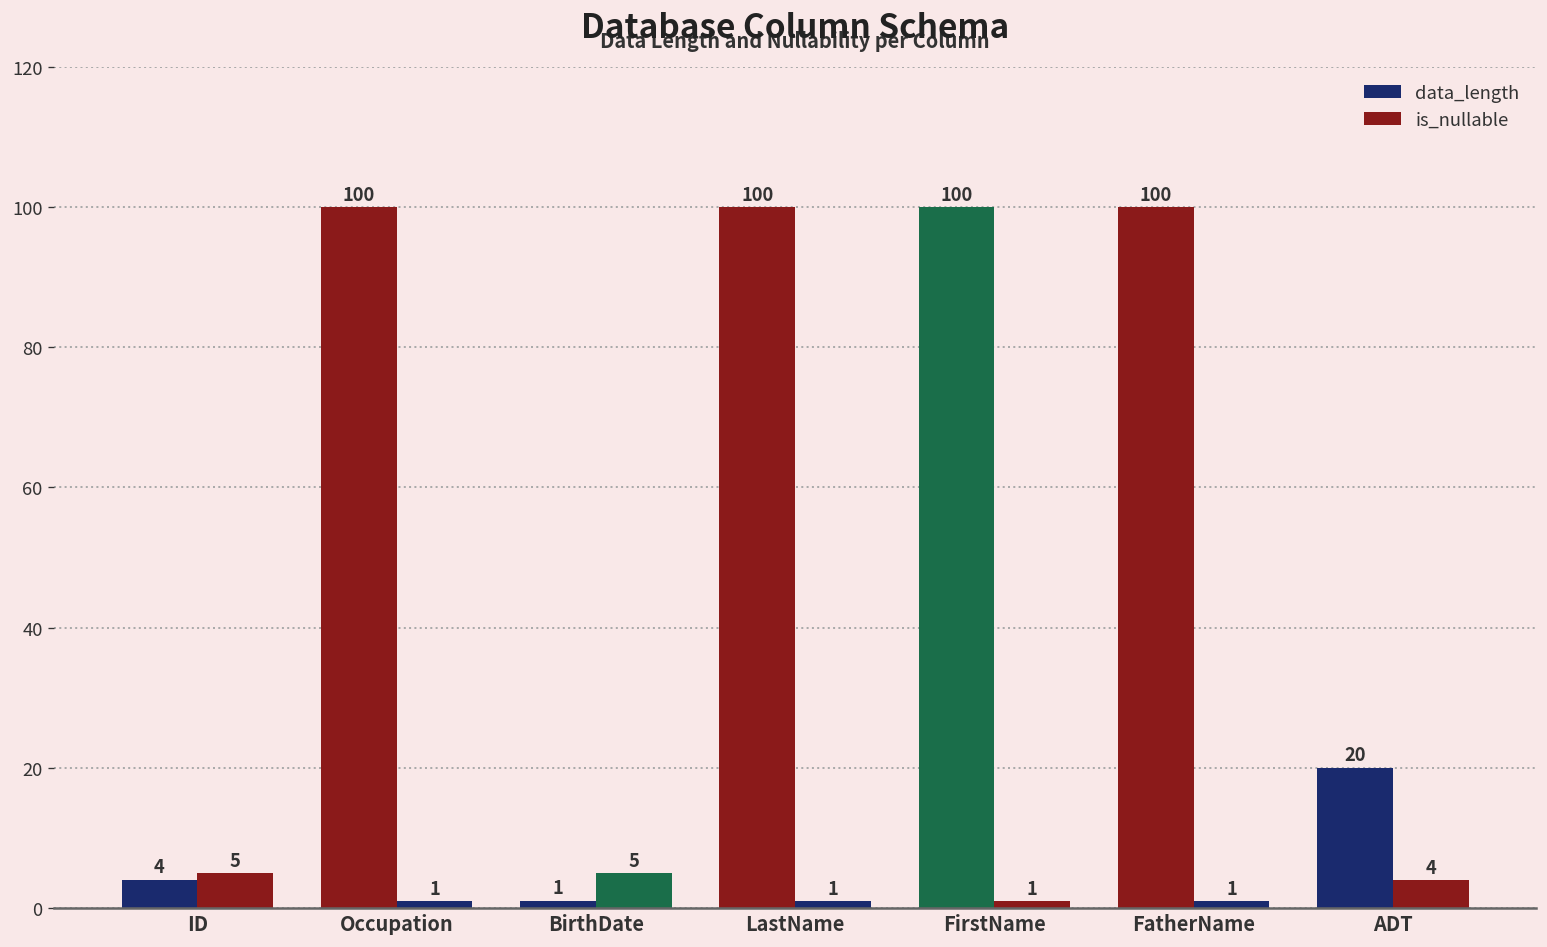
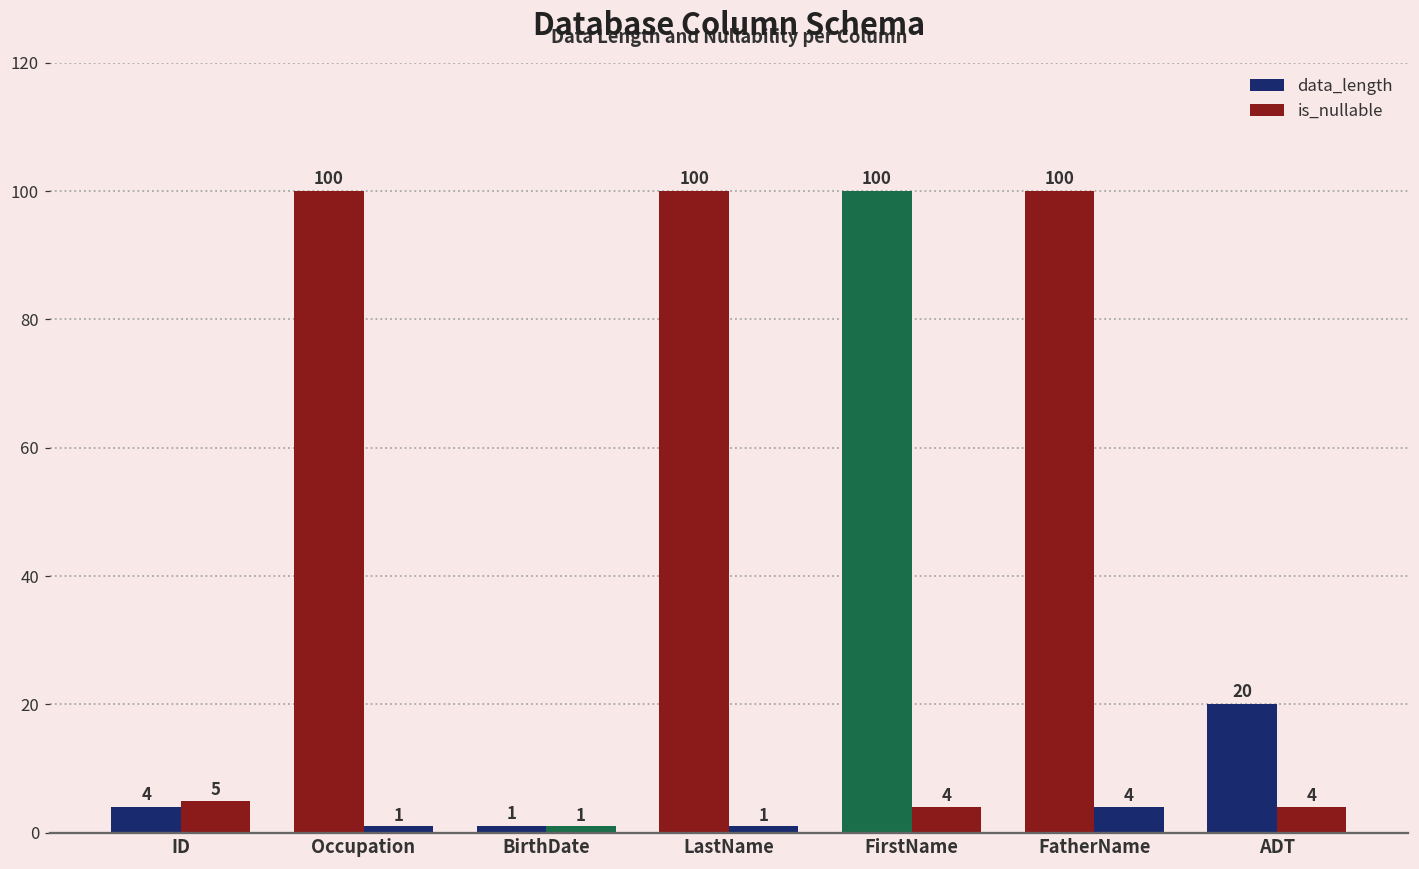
  {
    "data_length": {
      "ID": 4,
      "Occupation": 100,
      "BirthDate": 1,
      "LastName": 100,
      "FirstName": 100,
      "FatherName": 100,
      "ADT": 20
    },
    "is_nullable": {
      "ID": 5,
      "Occupation": 1,
-     "BirthDate": 5,
+     "BirthDate": 1,
      "LastName": 1,
-     "FirstName": 1,
-     "FatherName": 1,
+     "FirstName": 4,
+     "FatherName": 4,
      "ADT": 4
    }
  }
